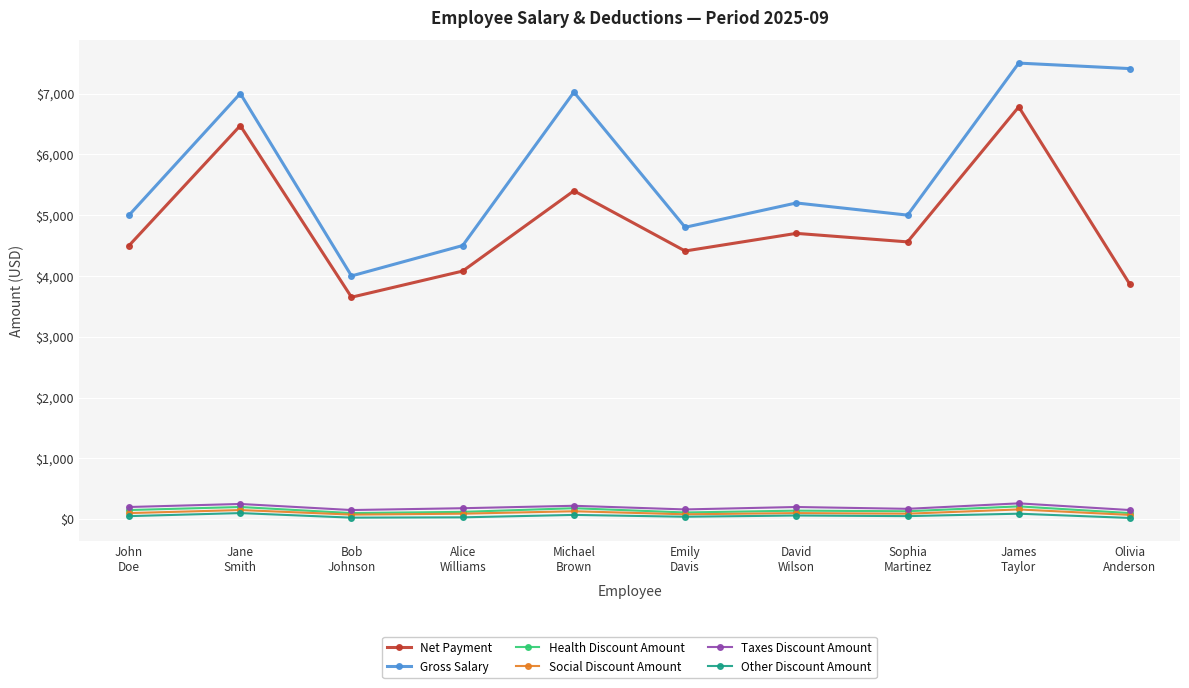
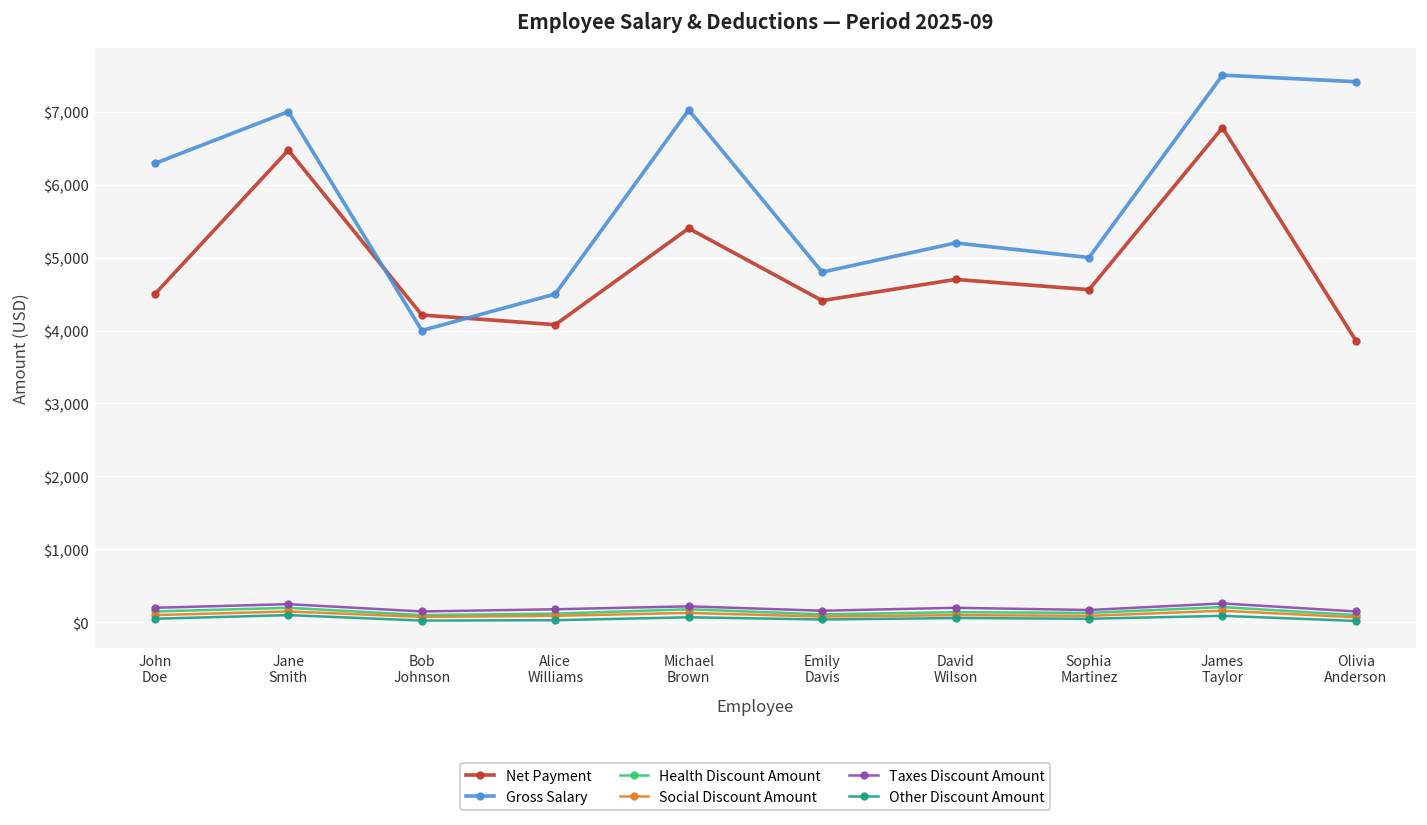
  {
    "Net Payment": {
      "John Doe": "$4,500",
      "Jane Smith": "$6,500",
-     "Bob Johnson": "$3,700",
+     "Bob Johnson": "$4,200",
      "Alice Williams": "$4,100",
      "Michael Brown": "$5,400",
      "Emily Davis": "$4,400",
      "David Wilson": "$4,700",
      "Sophia Martinez": "$4,600",
      "James Taylor": "$6,800",
      "Olivia Anderson": "$3,900"
    },
    "Gross Salary": {
-     "John Doe": "$5,000",
+     "John Doe": "$6,300",
      "Jane Smith": "$7,000",
      "Bob Johnson": "$4,000",
      "Alice Williams": "$4,500",
      "Michael Brown": "$7,000",
      "Emily Davis": "$4,800",
      "David Wilson": "$5,200",
      "Sophia Martinez": "$5,000",
      "James Taylor": "$7,500",
      "Olivia Anderson": "$7,400"
    },
    "Social Discount Amount": {
      "John Doe": "$100",
      "Jane Smith": "$200",
      "Michael Brown": "$100",
      "James Taylor": "$200"
    },
    "Taxes Discount Amount": {
      "John Doe": "$200",
      "Jane Smith": "$300",
      "Bob Johnson": "$200",
      "Alice Williams": "$200",
      "Emily Davis": "$200",
      "David Wilson": "$200",
      "James Taylor": "$300",
      "Olivia Anderson": "$200"
    }
  }
